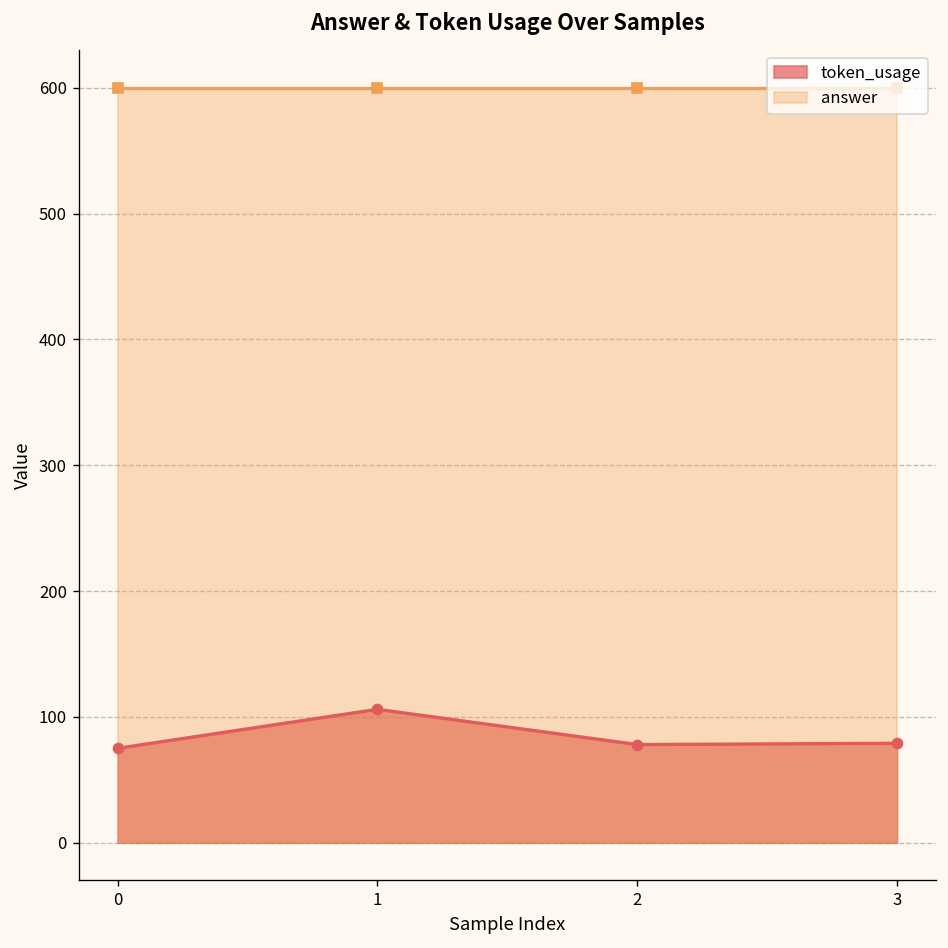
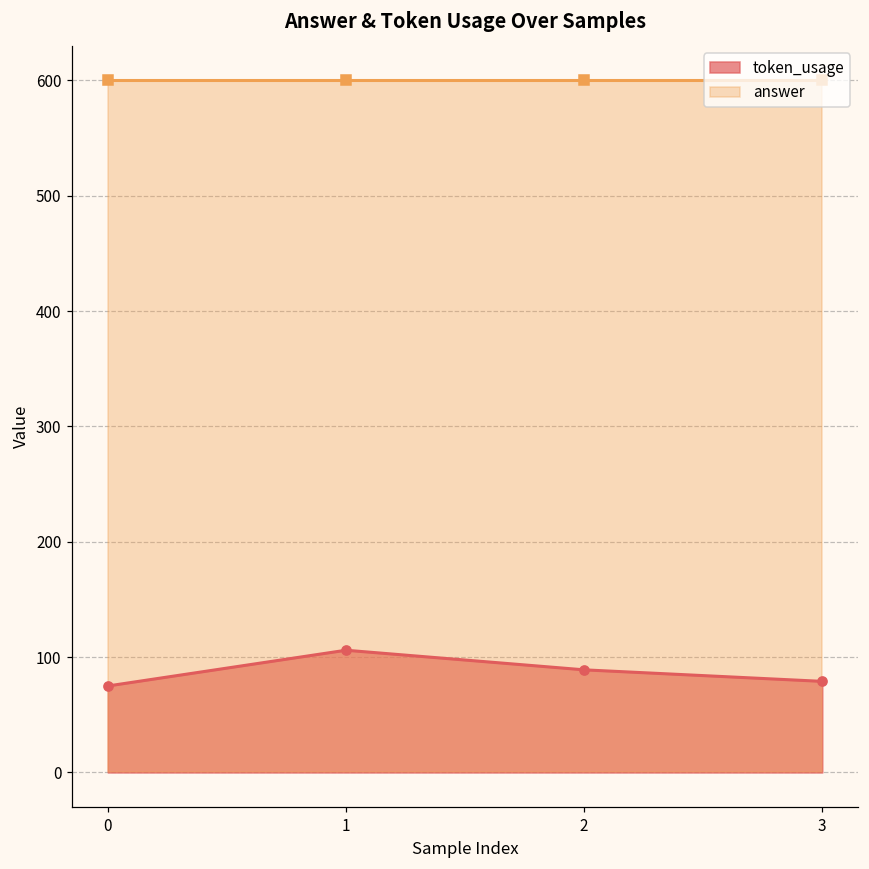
  {
    "token_usage": {
      "0": 75,
      "1": 106,
-     "2": 78,
+     "2": 89,
      "3": 79
    },
    "answer": {
      "0": 600,
      "1": 600,
      "2": 600
    }
  }
